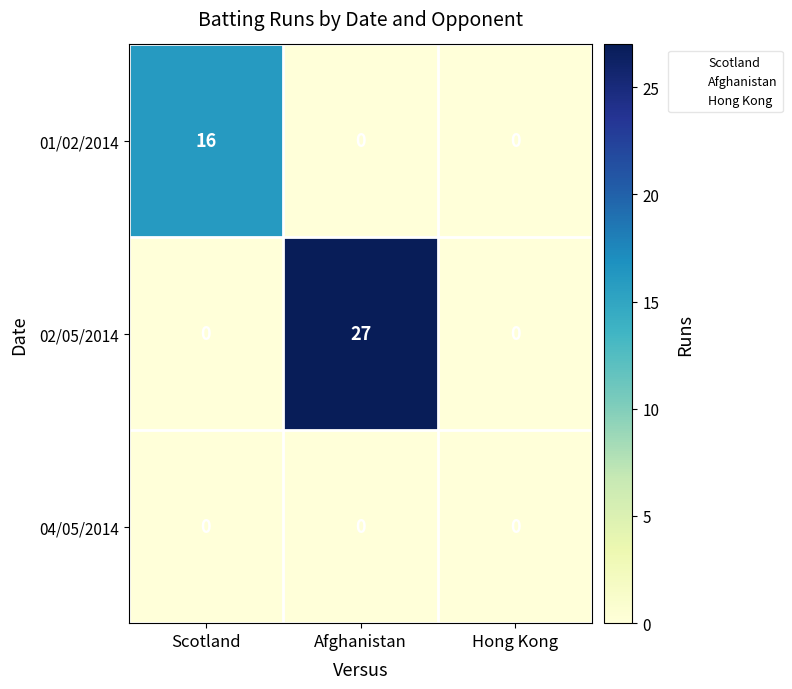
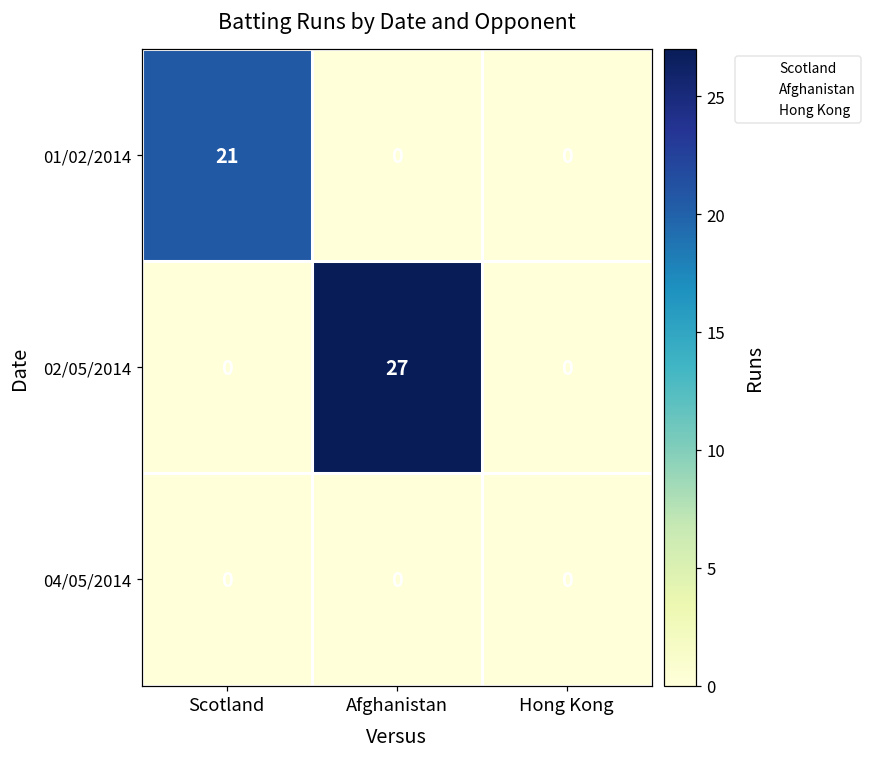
  {
    "01/02/2014": {
-     "Scotland": 16
+     "Scotland": 21
    },
    "02/05/2014": {
      "Afghanistan": 27
    }
  }
